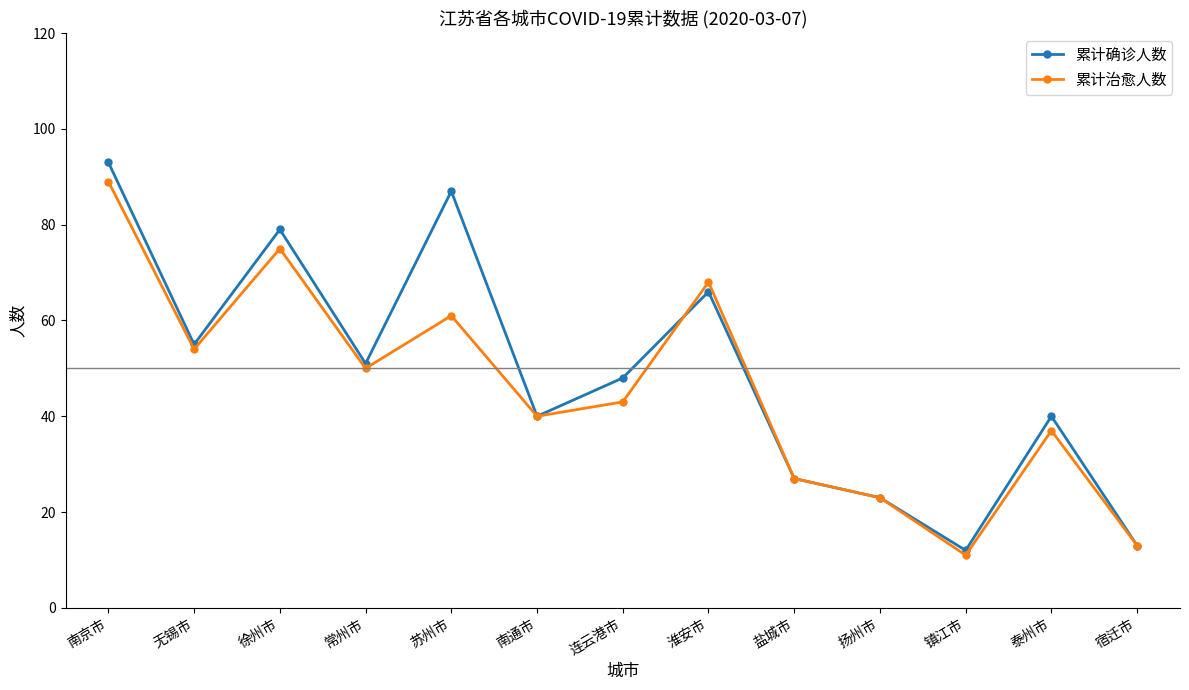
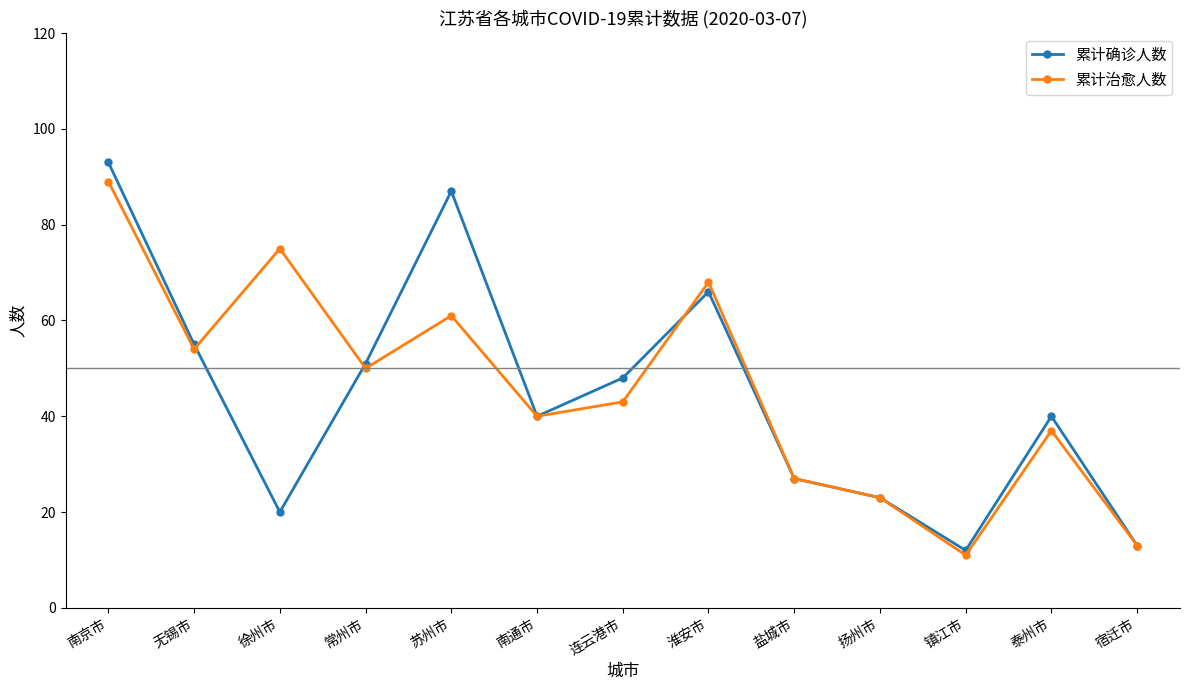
  {
    "累计确诊人数": {
      "南京市": 93,
      "无锡市": 55,
-     "徐州市": 79,
+     "徐州市": 20,
      "常州市": 51,
      "苏州市": 87,
      "连云港市": 48,
      "淮安市": 66,
      "镇江市": 12,
      "泰州市": 40
    },
    "累计治愈人数": {
      "南京市": 89,
      "无锡市": 54,
      "徐州市": 75,
      "常州市": 50,
      "苏州市": 61,
      "连云港市": 43,
      "淮安市": 68,
      "镇江市": 11,
      "泰州市": 37
    }
  }
